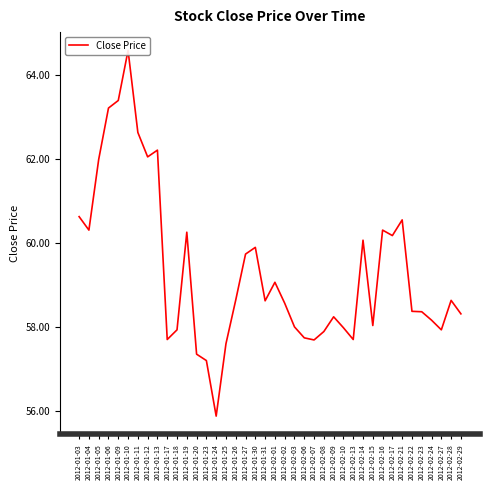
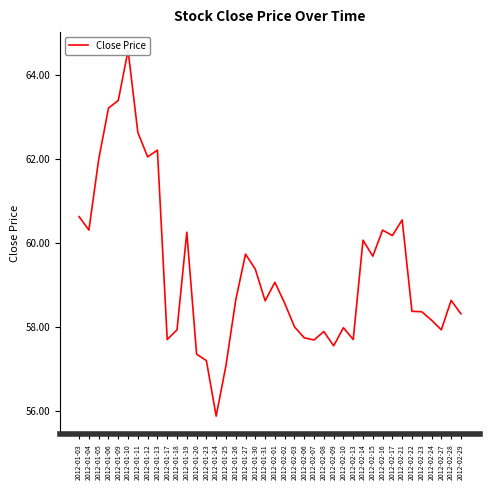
  {
    "2012-01-03": 60.6,
    "2012-01-04": 60.3,
    "2012-01-05": 62.0,
    "2012-01-06": 63.2,
    "2012-01-09": 63.4,
    "2012-01-11": 62.6,
    "2012-01-12": 62.0,
    "2012-01-13": 62.2,
    "2012-01-17": 57.7,
    "2012-01-18": 57.9,
    "2012-01-19": 60.3,
    "2012-01-20": 57.4,
    "2012-01-23": 57.2,
    "2012-01-24": 55.9,
-   "2012-01-25": 57.6,
+   "2012-01-25": 57.1,
    "2012-01-26": 58.7,
    "2012-01-27": 59.7,
-   "2012-01-30": 59.9,
+   "2012-01-30": 59.4,
    "2012-01-31": 58.6,
    "2012-02-01": 59.1,
    "2012-02-02": 58.6,
    "2012-02-03": 58.0,
    "2012-02-06": 57.8,
    "2012-02-07": 57.7,
    "2012-02-08": 57.9,
-   "2012-02-09": 58.3,
+   "2012-02-09": 57.6,
    "2012-02-10": 58.0,
    "2012-02-13": 57.7,
    "2012-02-14": 60.1,
-   "2012-02-15": 58.0,
+   "2012-02-15": 59.7,
    "2012-02-16": 60.3,
    "2012-02-17": 60.2,
    "2012-02-21": 60.6,
    "2012-02-22": 58.4,
    "2012-02-23": 58.4,
    "2012-02-24": 58.2,
    "2012-02-27": 57.9,
    "2012-02-28": 58.6,
    "2012-02-29": 58.3
  }
